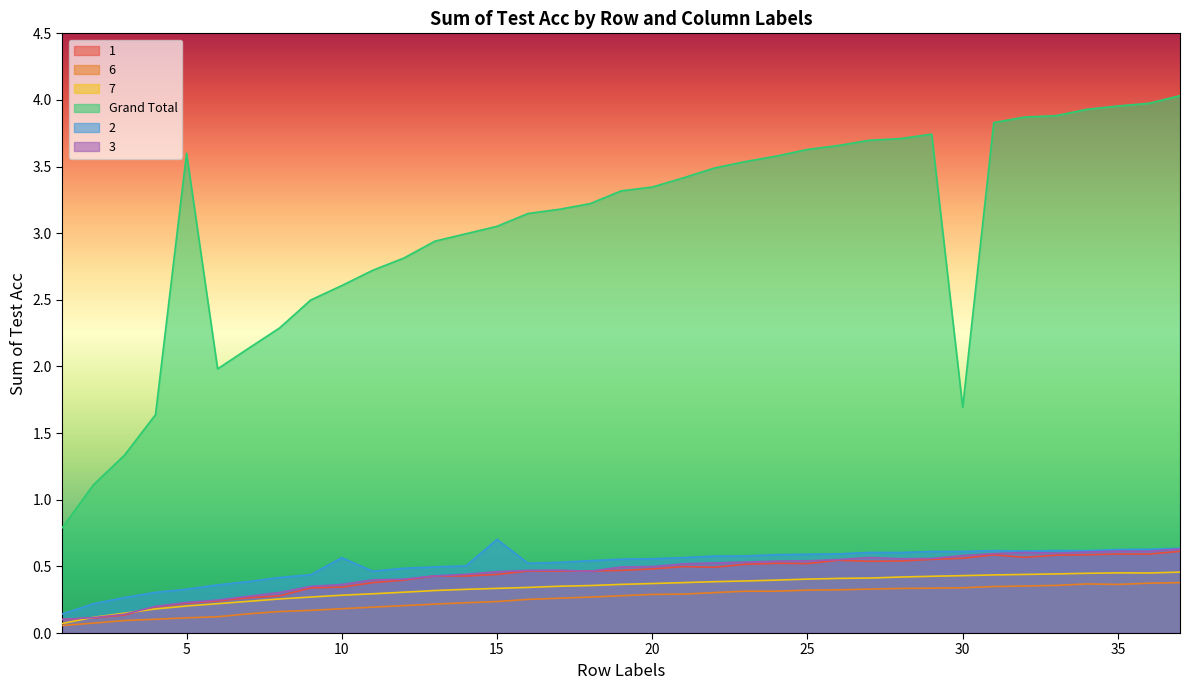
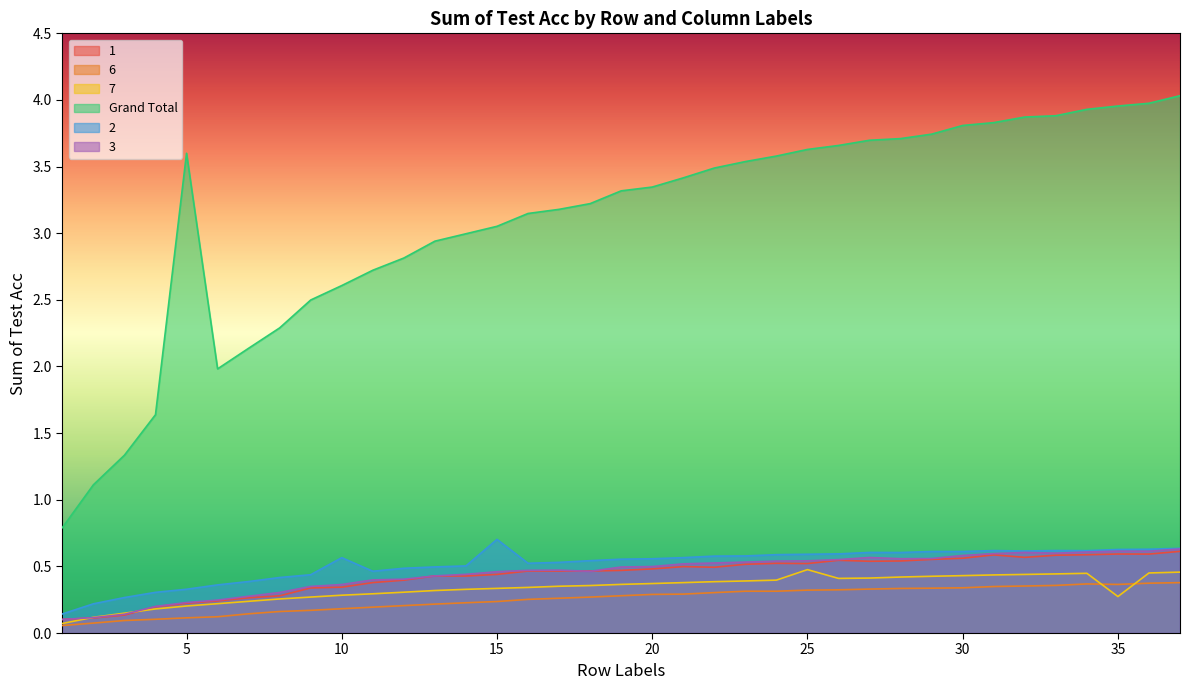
  {
    "7": {
      "5": 0.20,
      "10": 0.28,
      "15": 0.34,
      "20": 0.37,
-     "25": 0.40,
+     "25": 0.48,
      "30": 0.43,
-     "35": 0.45
+     "35": 0.27
    },
    "Grand Total": {
      "5": 3.60,
      "10": 2.61,
      "15": 3.05,
      "20": 3.35,
      "25": 3.63,
-     "30": 1.69,
+     "30": 3.81,
      "35": 3.95
    },
    "2": {
      "5": 0.33,
      "10": 0.57,
      "15": 0.70,
      "20": 0.56,
      "25": 0.59,
      "30": 0.61
    },
    "3": {
      "10": 0.36,
      "15": 0.46,
      "25": 0.54,
      "30": 0.58
    }
  }
